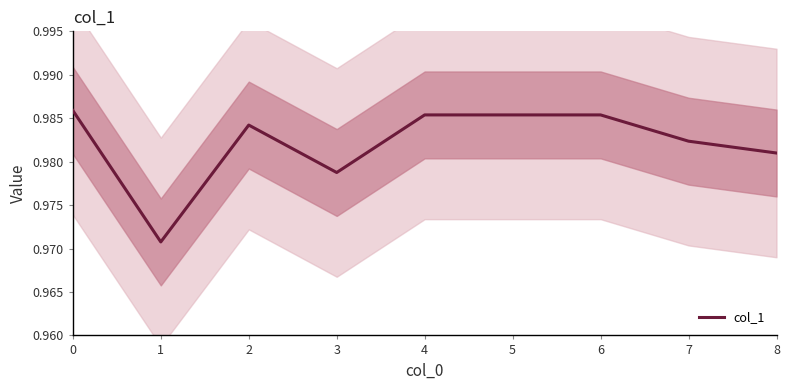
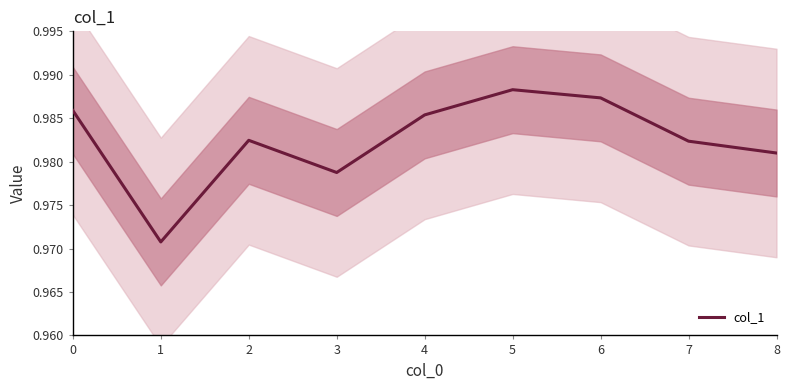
  {
    "col_1": {
      "0": 0.986,
      "1": 0.971,
-     "2": 0.984,
+     "2": 0.982,
      "3": 0.979,
      "4": 0.985,
-     "5": 0.985,
-     "6": 0.985,
+     "5": 0.988,
+     "6": 0.987,
      "7": 0.982,
      "8": 0.981
    }
  }
